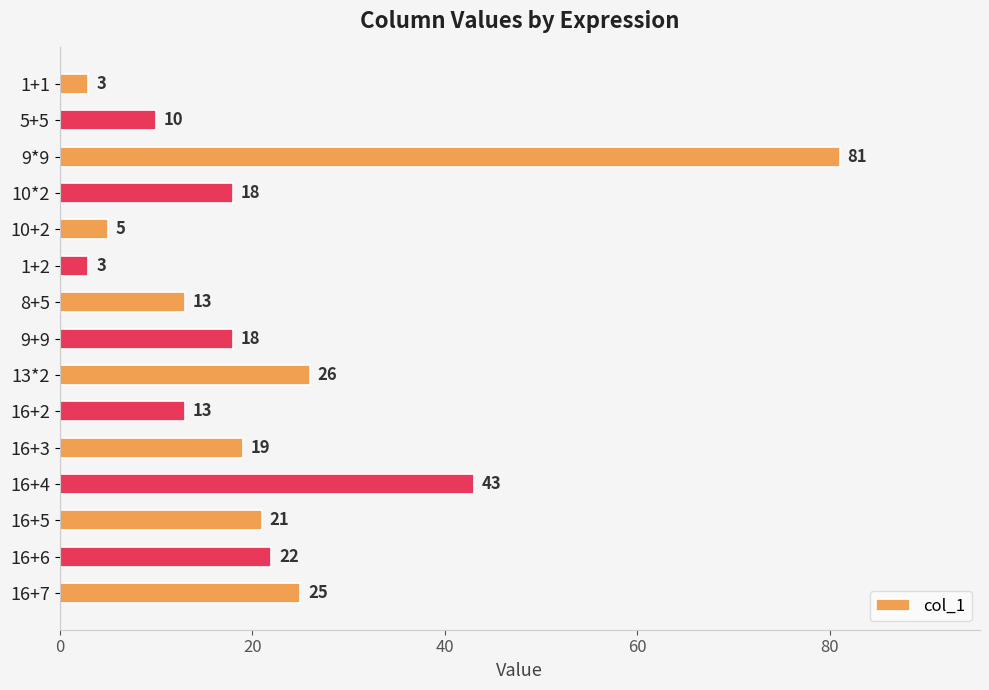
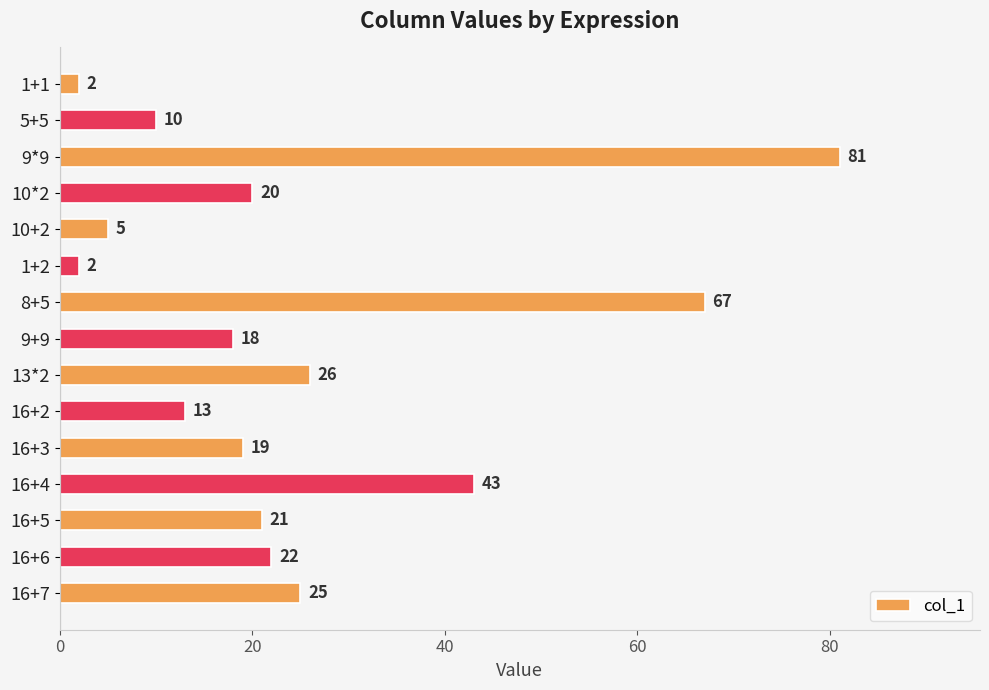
  {
-   "1+1": 3,
+   "1+1": 2,
    "5+5": 10,
    "9*9": 81,
-   "10*2": 18,
+   "10*2": 20,
    "10+2": 5,
-   "1+2": 3,
-   "8+5": 13,
+   "1+2": 2,
+   "8+5": 67,
    "9+9": 18,
    "13*2": 26,
    "16+2": 13,
    "16+3": 19,
    "16+4": 43,
    "16+5": 21,
    "16+6": 22,
    "16+7": 25
  }
